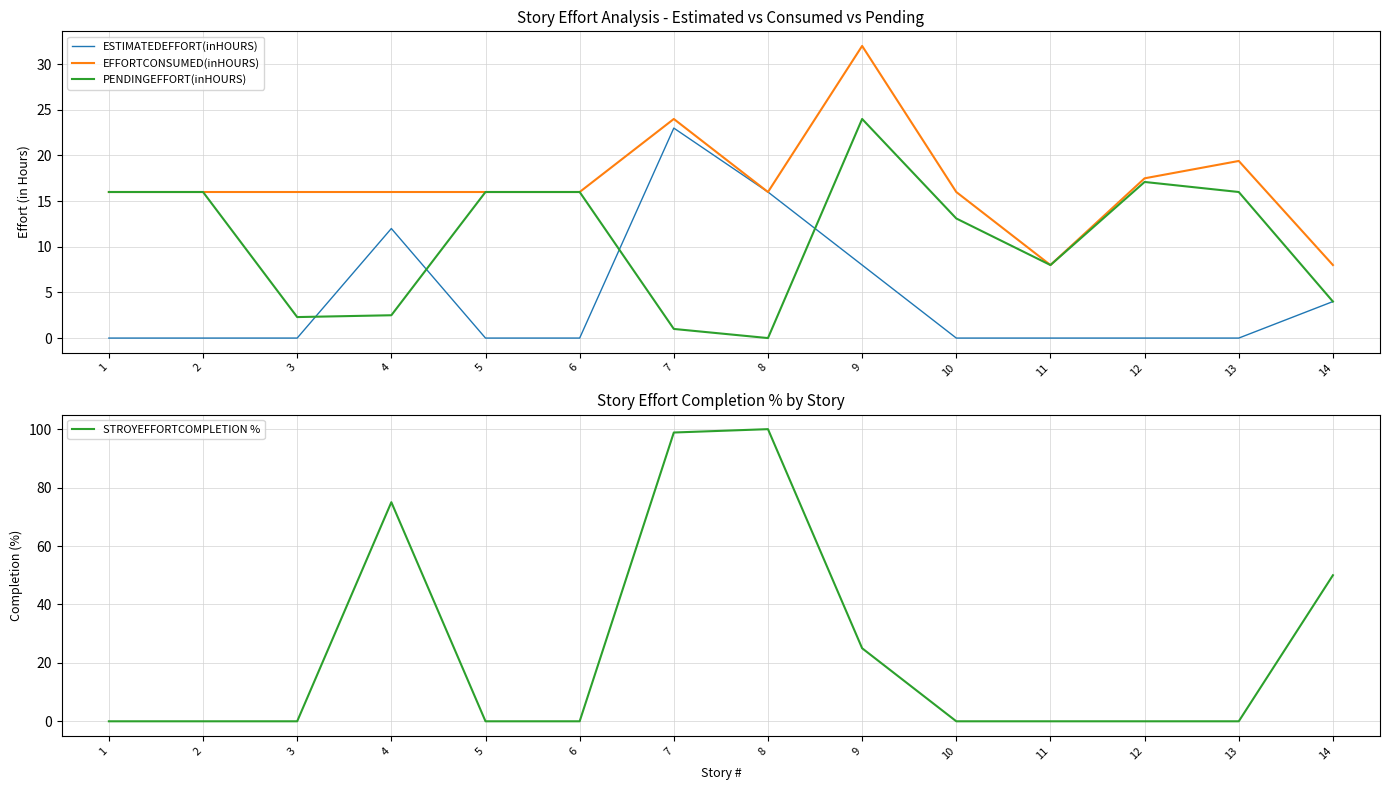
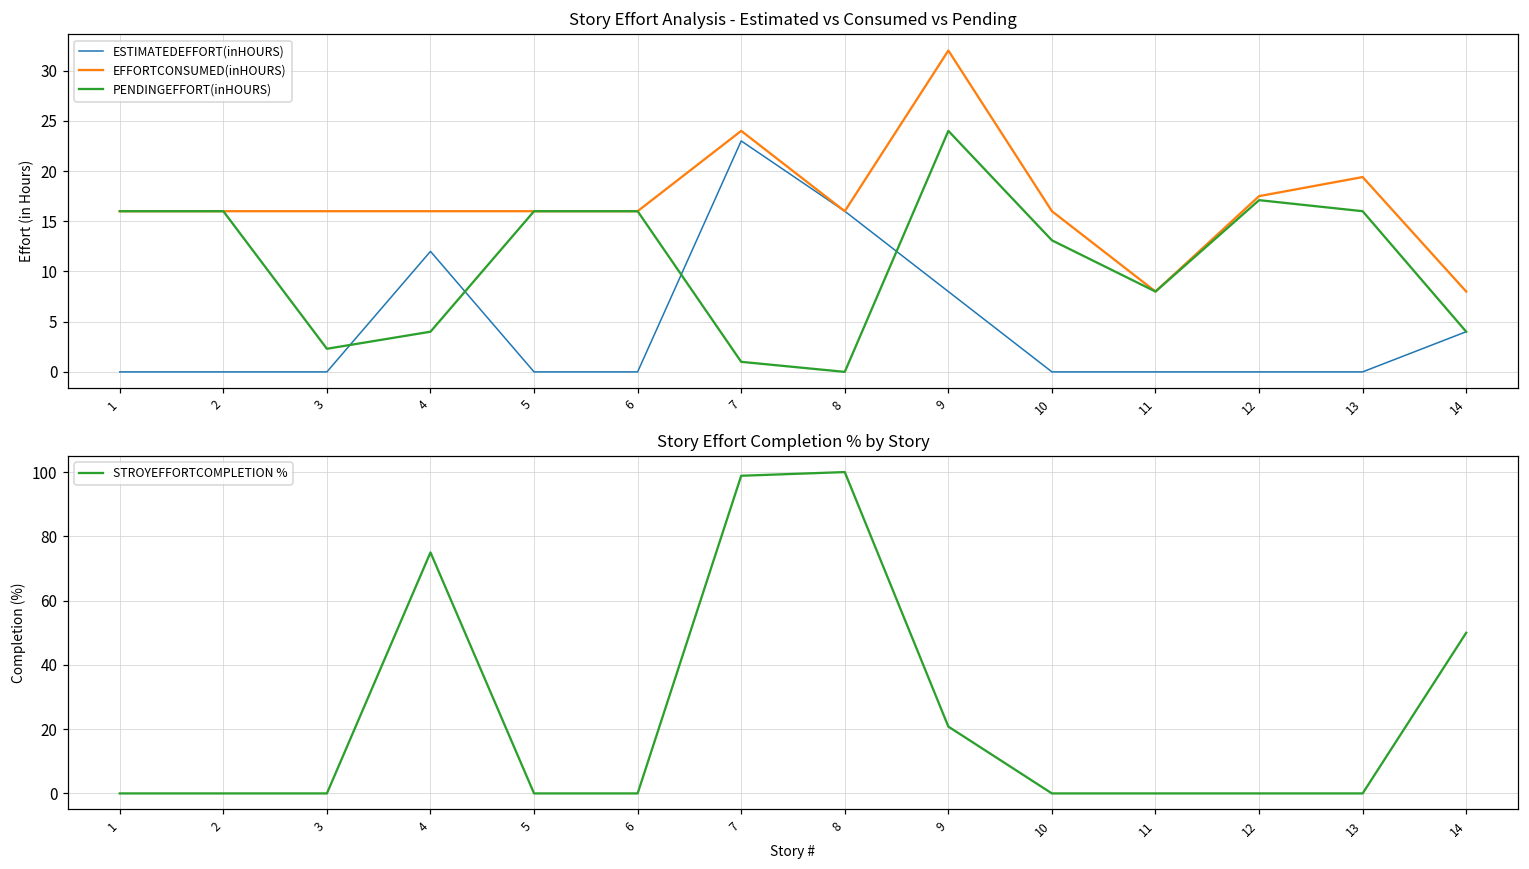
  {
    "Story Effort Analysis - Estimated vs Consumed vs Pending": {
      "ESTIMATEDEFFORT(inHOURS)": {
        "1": 0,
        "2": 0,
        "3": 0,
        "4": 12,
        "5": 0,
        "6": 0,
        "7": 23,
        "9": 8,
        "10": 0,
        "11": 0,
        "12": 0,
        "13": 0
      },
      "EFFORTCONSUMED(inHOURS)": {
        "3": 16,
        "4": 16,
        "7": 24,
        "9": 32,
        "10": 16,
        "12": 18,
        "13": 19,
        "14": 8
      },
      "PENDINGEFFORT(inHOURS)": {
        "3": 2,
-       "4": 3,
+       "4": 4,
        "7": 1,
        "8": 0,
        "9": 24,
        "10": 13,
        "12": 17,
        "13": 16
      }
    },
    "Story Effort Completion % by Story": {
      "1": 0,
      "2": 0,
      "3": 0,
      "4": 75,
      "5": 0,
      "6": 0,
      "7": 99,
      "8": 100,
-     "9": 25,
+     "9": 21,
      "10": 0,
      "11": 0,
      "12": 0,
      "13": 0,
      "14": 50
    }
  }
